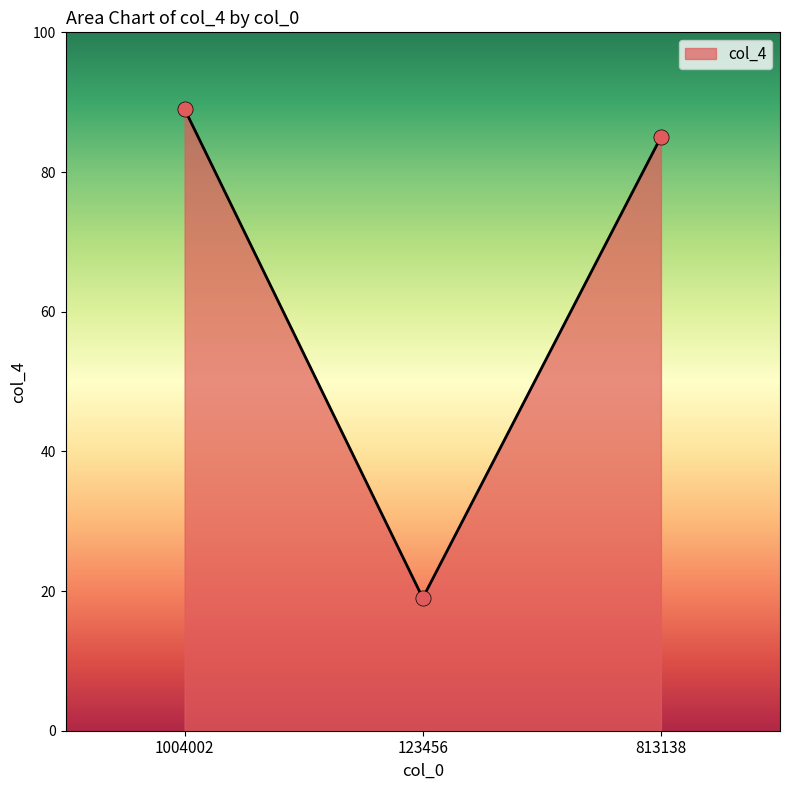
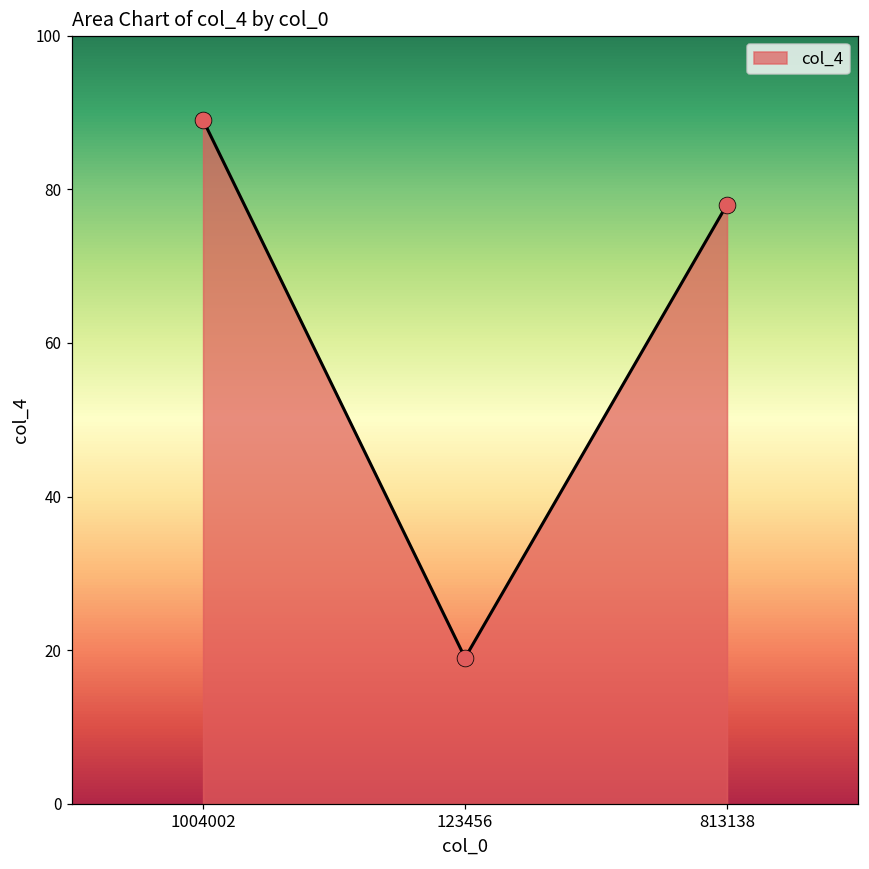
  {
    "1004002": 89,
    "123456": 19,
-   "813138": 85
+   "813138": 78
  }
